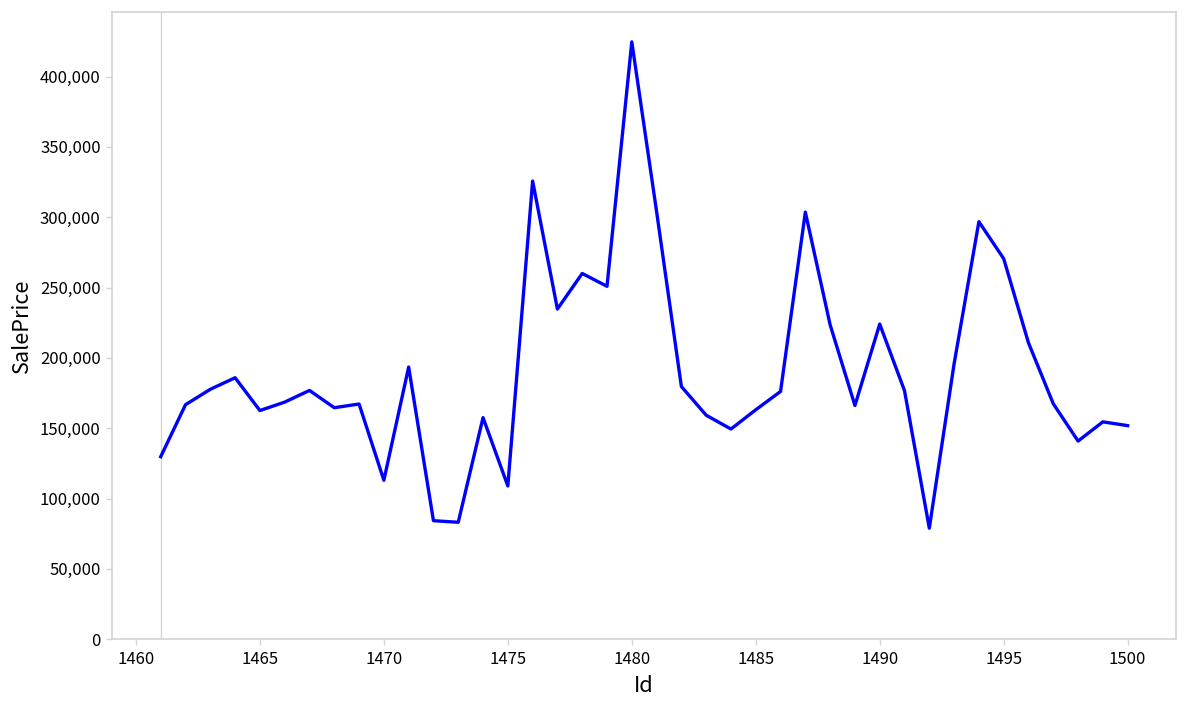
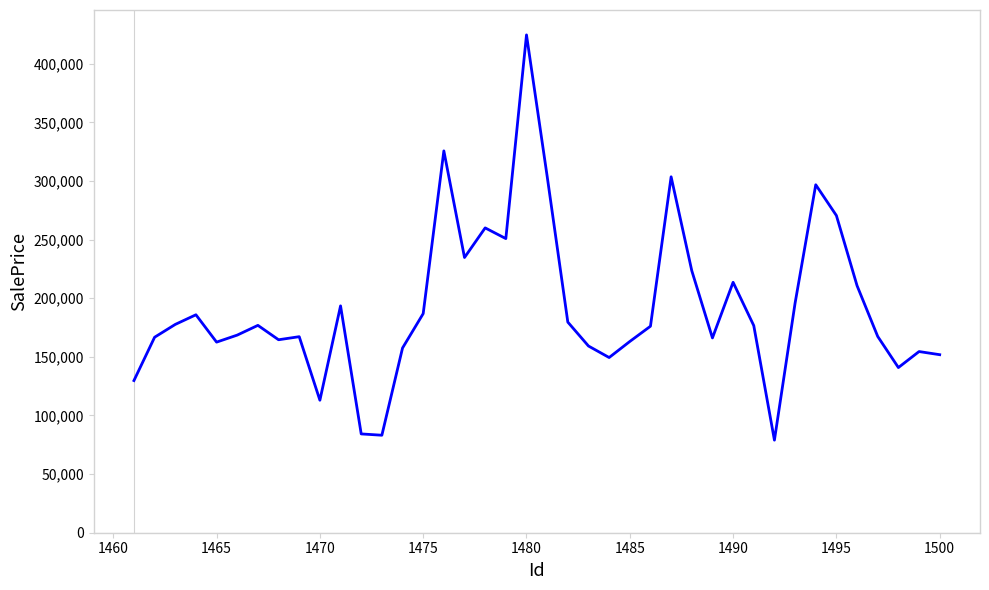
  {
    "1465": "163,000",
    "1470": "113,000",
-   "1475": "109,000",
+   "1475": "187,000",
    "1480": "425,000",
    "1485": "163,000",
-   "1490": "224,000",
+   "1490": "214,000",
    "1495": "271,000",
    "1500": "152,000"
  }
